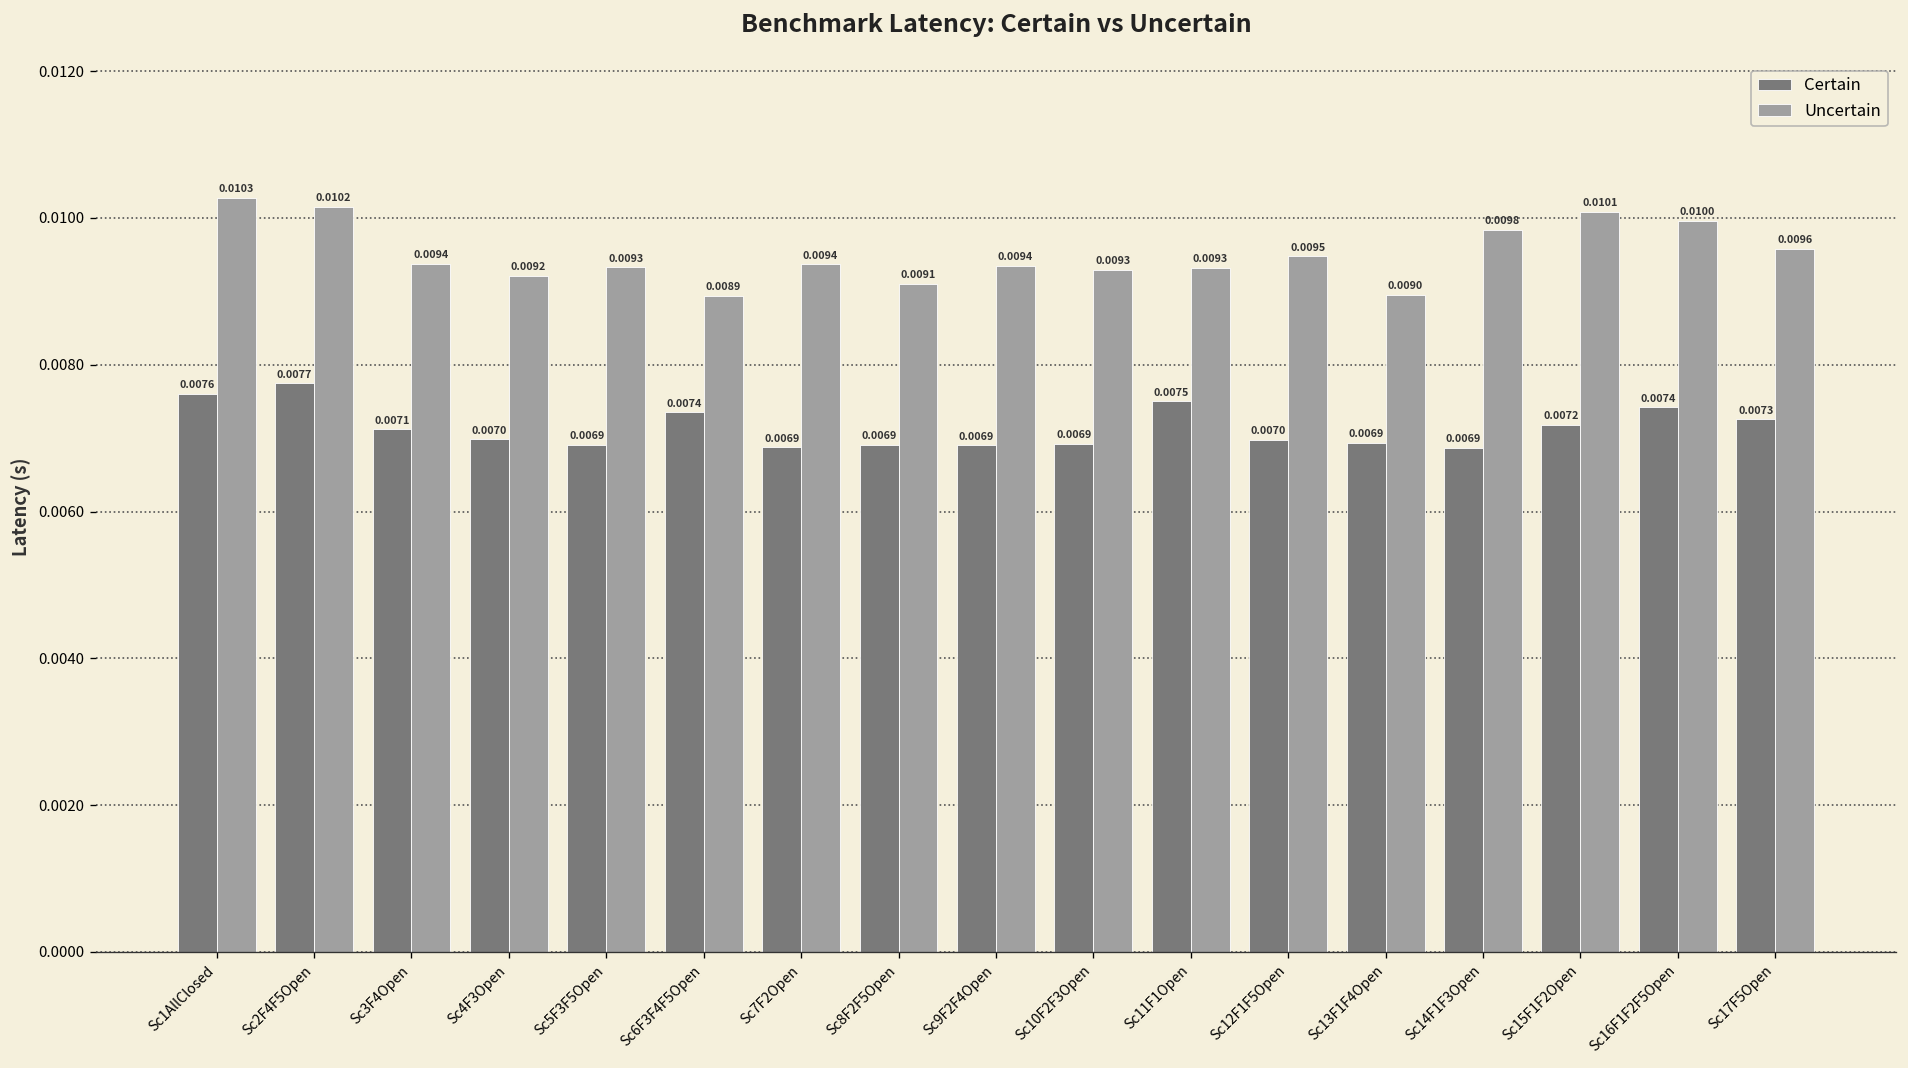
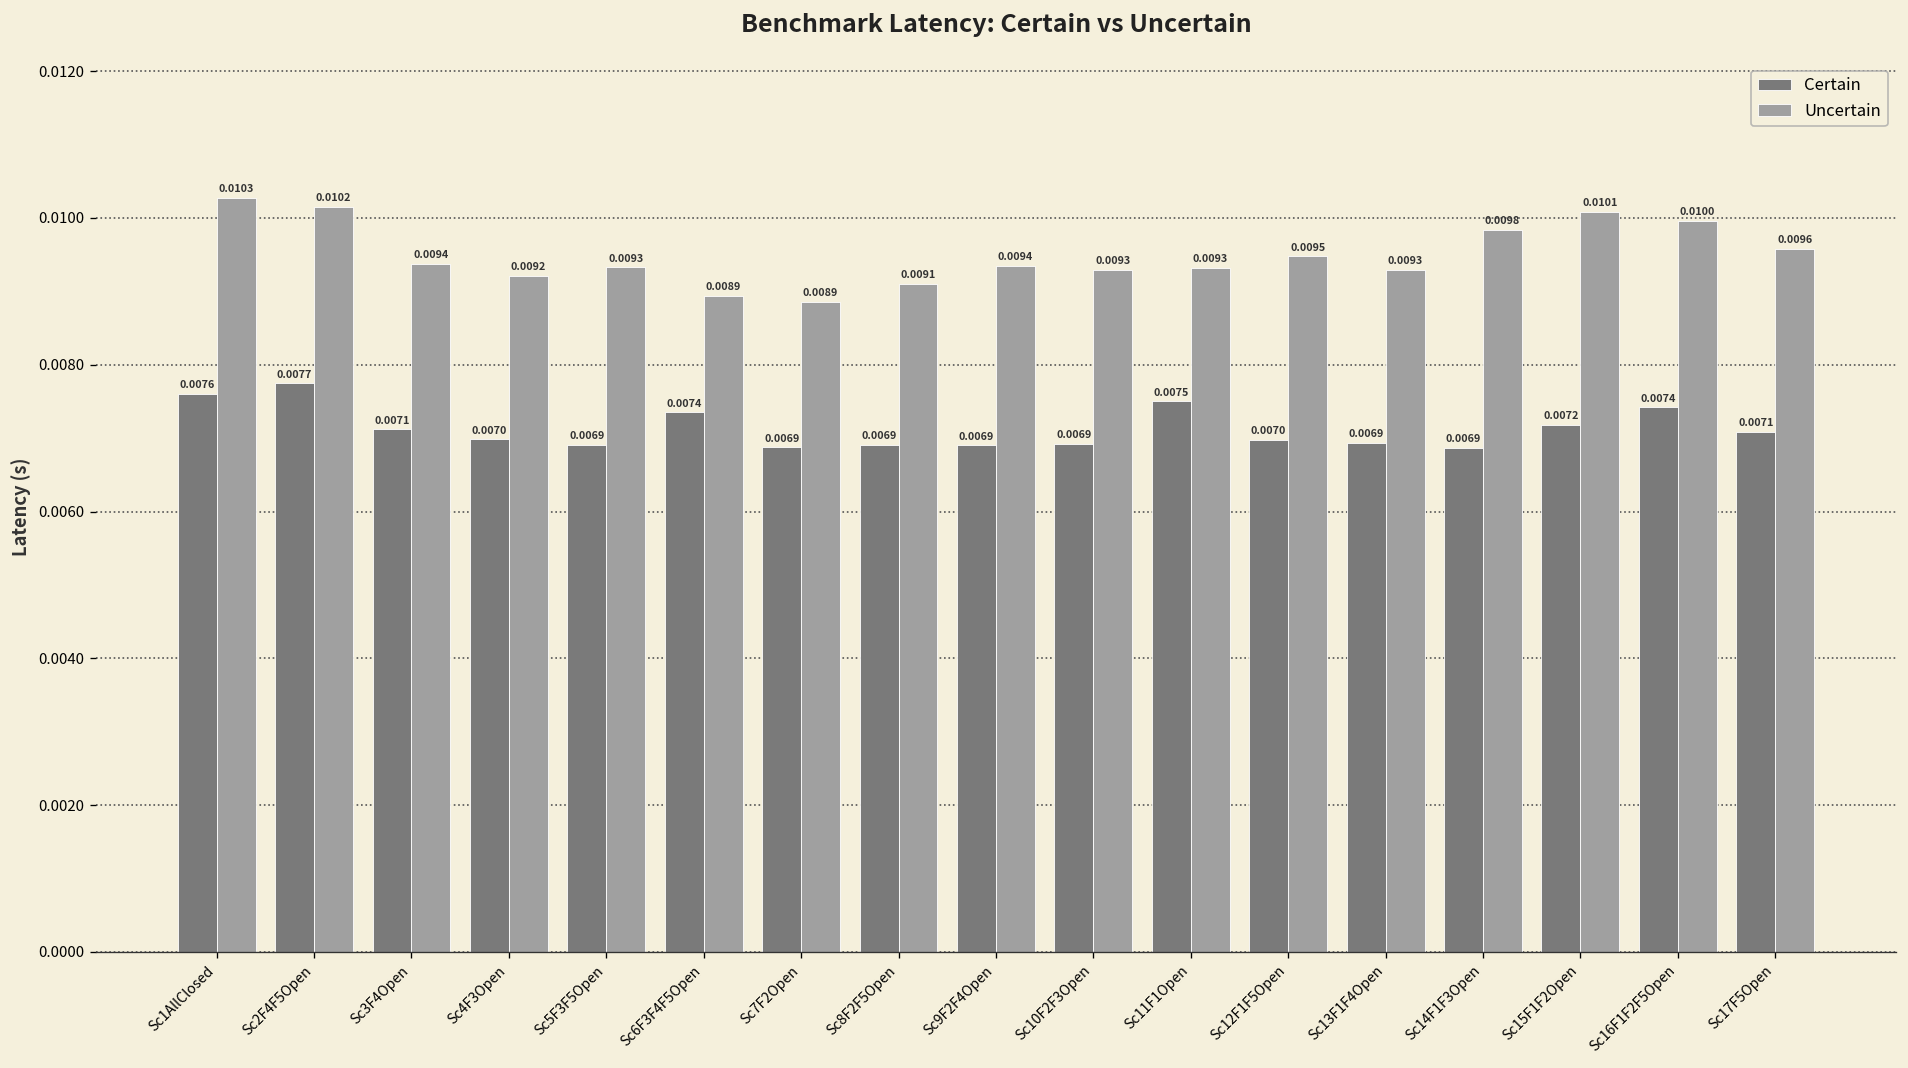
  {
    "Certain": {
      "Sc1AllClosed": 0.0076,
      "Sc2F4F5Open": 0.0077,
      "Sc3F4Open": 0.0071,
      "Sc4F3Open": 0.0070,
      "Sc5F3F5Open": 0.0069,
      "Sc6F3F4F5Open": 0.0074,
      "Sc7F2Open": 0.0069,
      "Sc8F2F5Open": 0.0069,
      "Sc9F2F4Open": 0.0069,
      "Sc10F2F3Open": 0.0069,
      "Sc11F1Open": 0.0075,
      "Sc12F1F5Open": 0.0070,
      "Sc13F1F4Open": 0.0069,
      "Sc14F1F3Open": 0.0069,
      "Sc15F1F2Open": 0.0072,
      "Sc16F1F2F5Open": 0.0074,
-     "Sc17F5Open": 0.0073
+     "Sc17F5Open": 0.0071
    },
    "Uncertain": {
      "Sc1AllClosed": 0.0103,
      "Sc2F4F5Open": 0.0102,
      "Sc3F4Open": 0.0094,
      "Sc4F3Open": 0.0092,
      "Sc5F3F5Open": 0.0093,
      "Sc6F3F4F5Open": 0.0089,
-     "Sc7F2Open": 0.0094,
+     "Sc7F2Open": 0.0089,
      "Sc8F2F5Open": 0.0091,
      "Sc9F2F4Open": 0.0094,
      "Sc10F2F3Open": 0.0093,
      "Sc11F1Open": 0.0093,
      "Sc12F1F5Open": 0.0095,
-     "Sc13F1F4Open": 0.0090,
+     "Sc13F1F4Open": 0.0093,
      "Sc14F1F3Open": 0.0098,
      "Sc15F1F2Open": 0.0101,
      "Sc16F1F2F5Open": 0.0100,
      "Sc17F5Open": 0.0096
    }
  }
